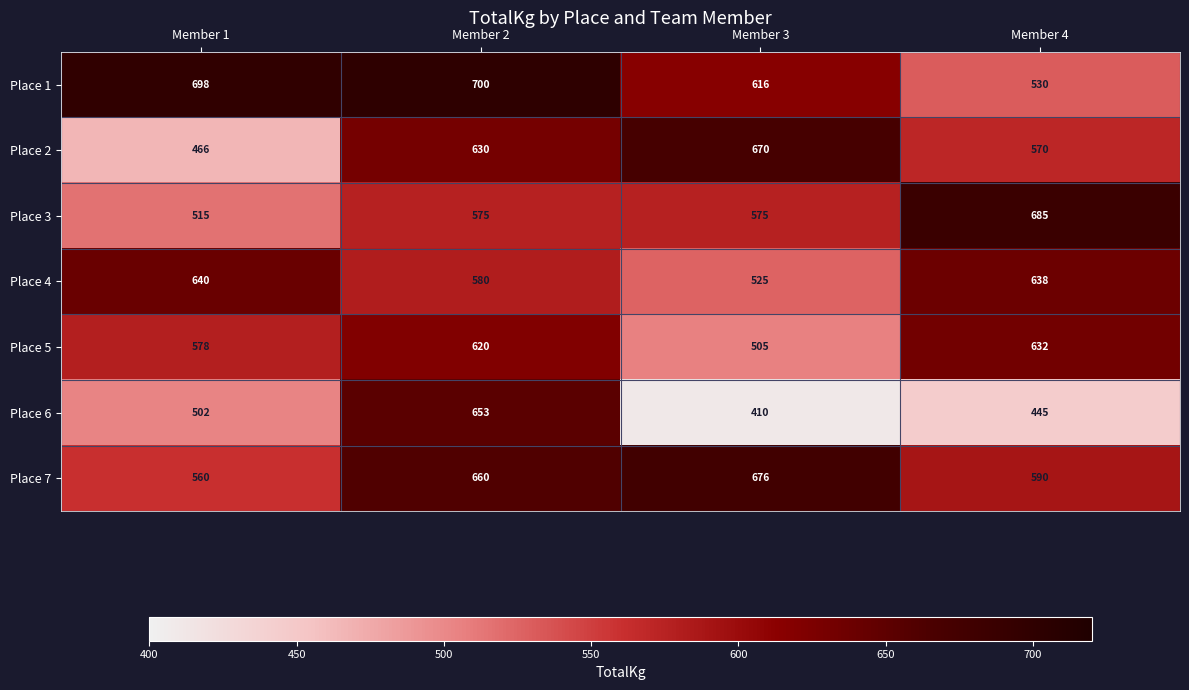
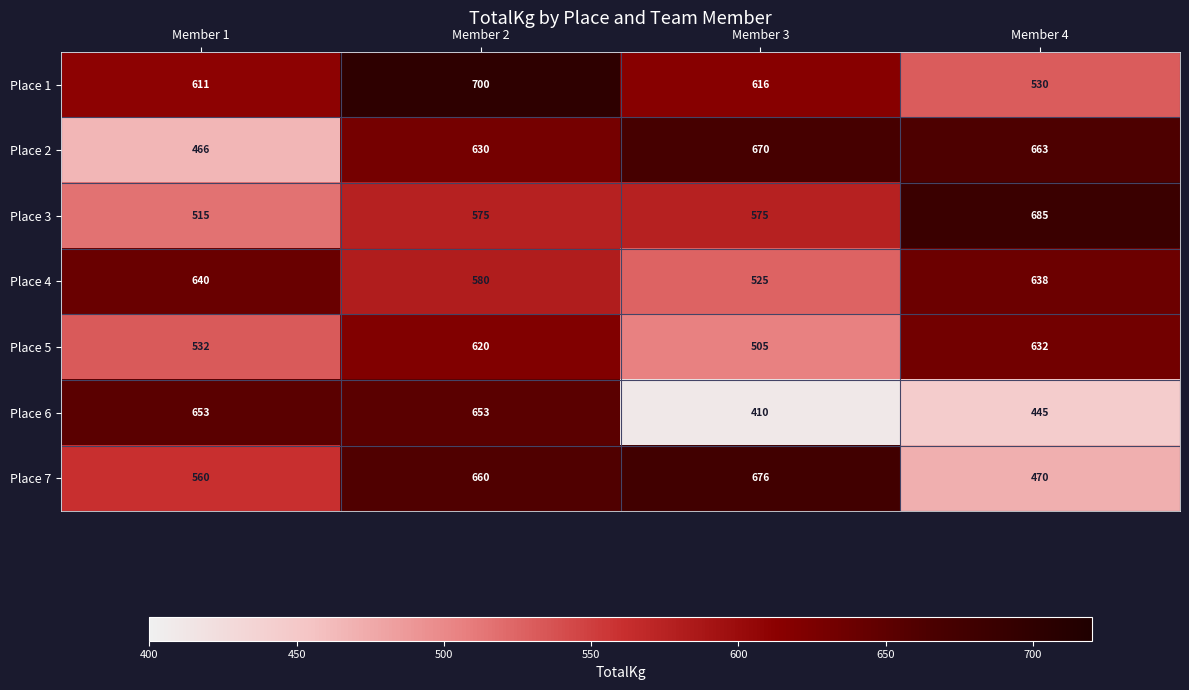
  {
    "Place 1": {
-     "Member 1": 698,
+     "Member 1": 611,
      "Member 2": 700,
      "Member 3": 616,
      "Member 4": 530
    },
    "Place 2": {
      "Member 1": 466,
      "Member 2": 630,
      "Member 3": 670,
-     "Member 4": 570
+     "Member 4": 663
    },
    "Place 3": {
      "Member 1": 515,
      "Member 2": 575,
      "Member 3": 575,
      "Member 4": 685
    },
    "Place 4": {
      "Member 1": 640,
      "Member 2": 580,
      "Member 3": 525,
      "Member 4": 638
    },
    "Place 5": {
-     "Member 1": 578,
+     "Member 1": 532,
      "Member 2": 620,
      "Member 3": 505,
      "Member 4": 632
    },
    "Place 6": {
-     "Member 1": 502,
+     "Member 1": 653,
      "Member 2": 653,
      "Member 3": 410,
      "Member 4": 445
    },
    "Place 7": {
      "Member 1": 560,
      "Member 2": 660,
      "Member 3": 676,
-     "Member 4": 590
+     "Member 4": 470
    }
  }
